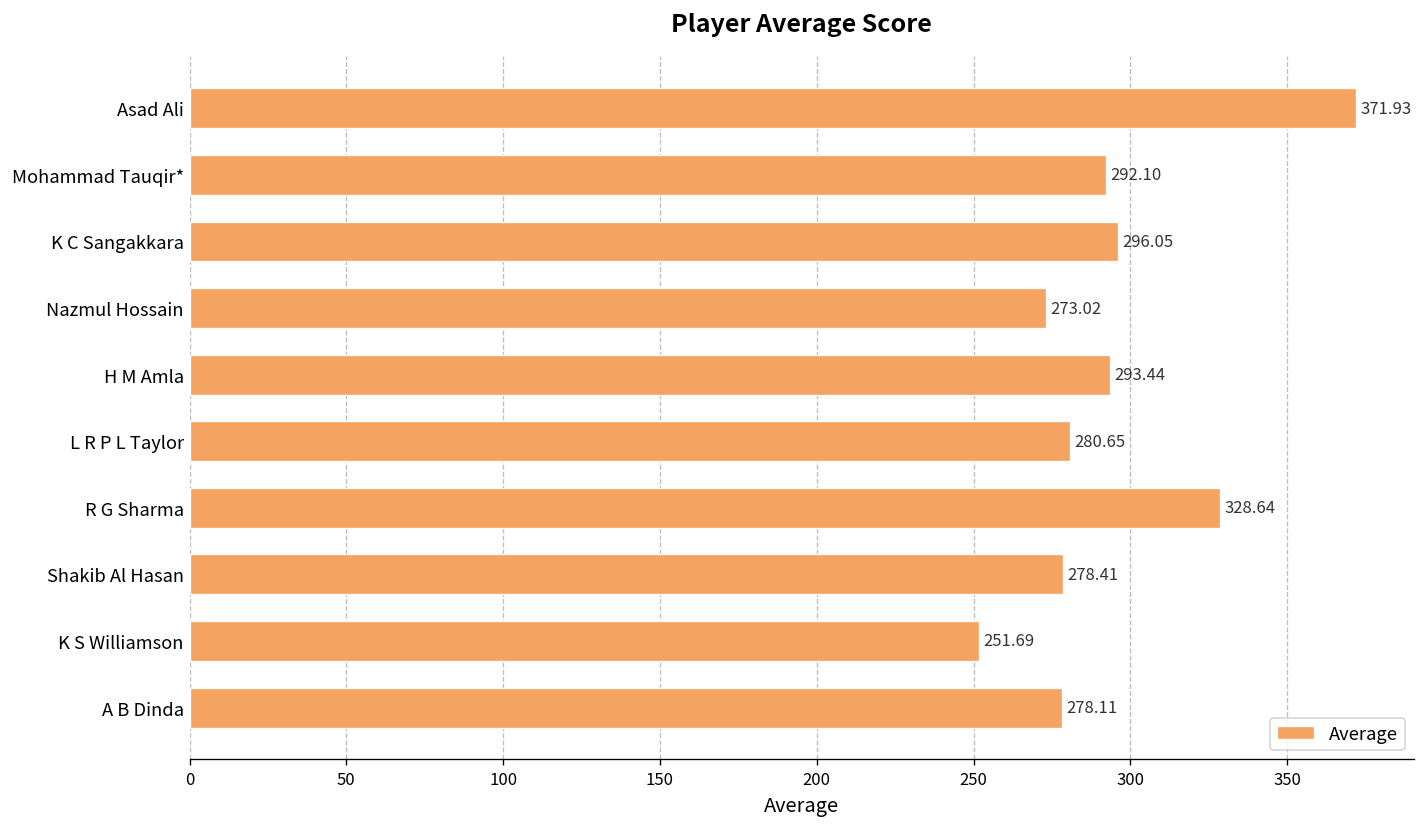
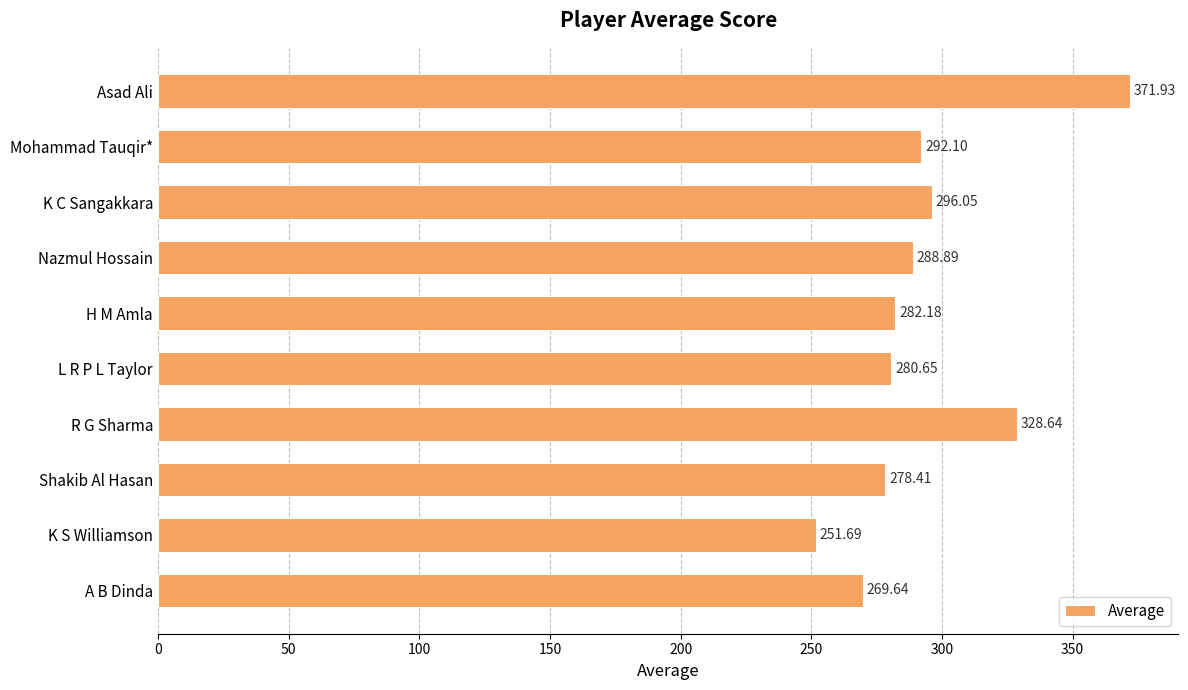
  {
    "Asad Ali": 371.93,
    "Mohammad Tauqir*": 292.10,
    "K C Sangakkara": 296.05,
-   "Nazmul Hossain": 273.02,
-   "H M Amla": 293.44,
+   "Nazmul Hossain": 288.89,
+   "H M Amla": 282.18,
    "L R P L Taylor": 280.65,
    "R G Sharma": 328.64,
    "Shakib Al Hasan": 278.41,
    "K S Williamson": 251.69,
-   "A B Dinda": 278.11
+   "A B Dinda": 269.64
  }
